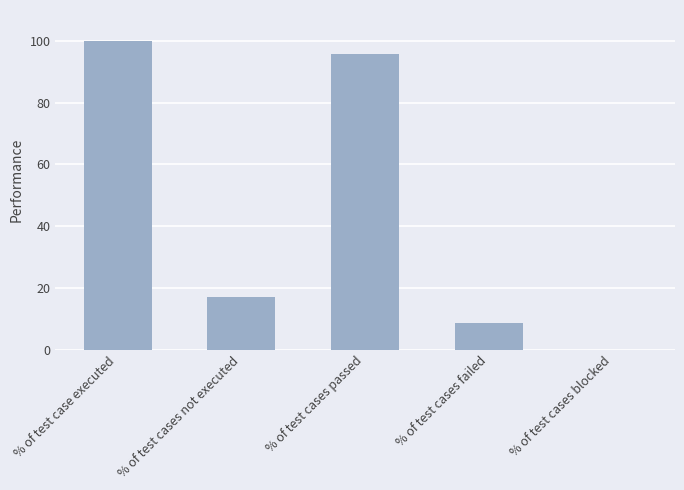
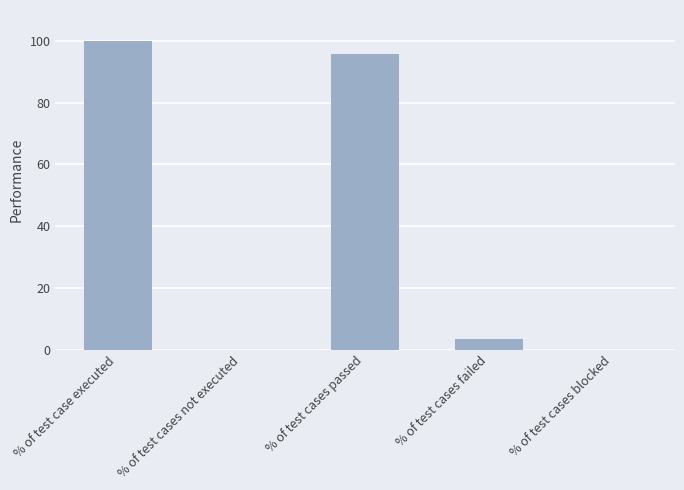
  {
    "% of test case executed": 100,
-   "% of test cases not executed": 17,
+   "% of test cases not executed": 0,
    "% of test cases passed": 96,
-   "% of test cases failed": 9,
+   "% of test cases failed": 4,
    "% of test cases blocked": 0
  }
